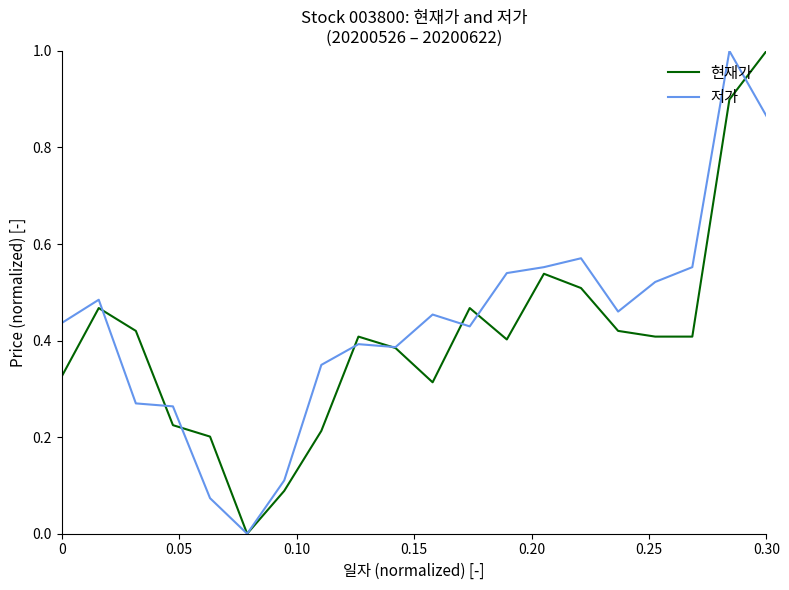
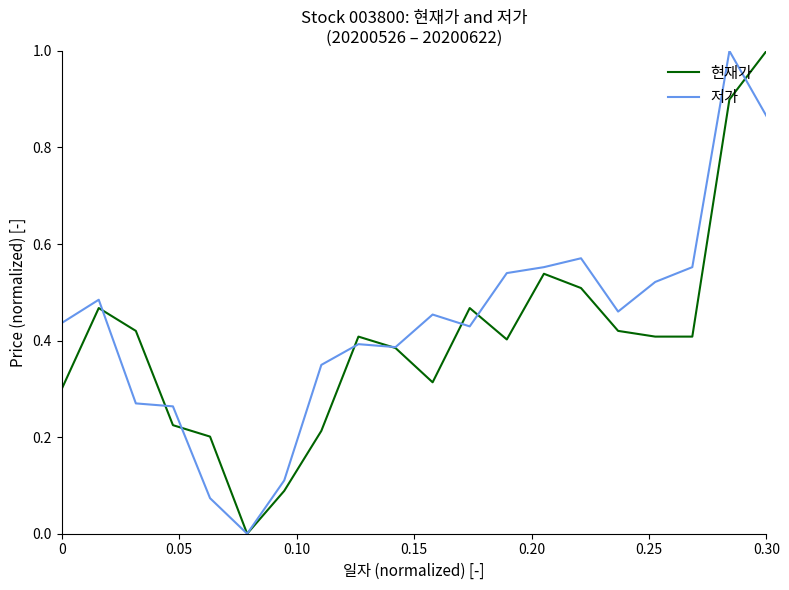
  {
    "현재가": {
-     "0": 0.33,
+     "0": 0.30,
      "0.30": 1.00
    },
    "저가": {
      "0": 0.44,
      "0.30": 0.87
    }
  }
